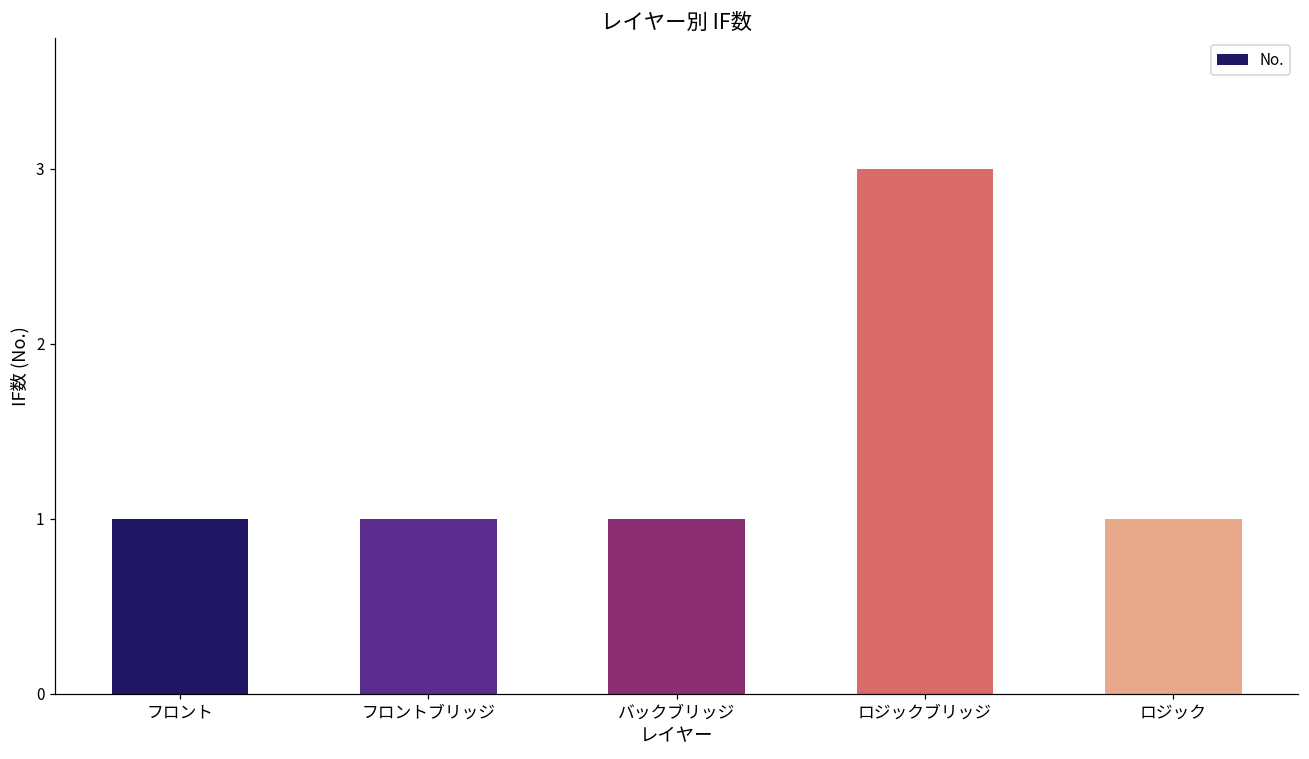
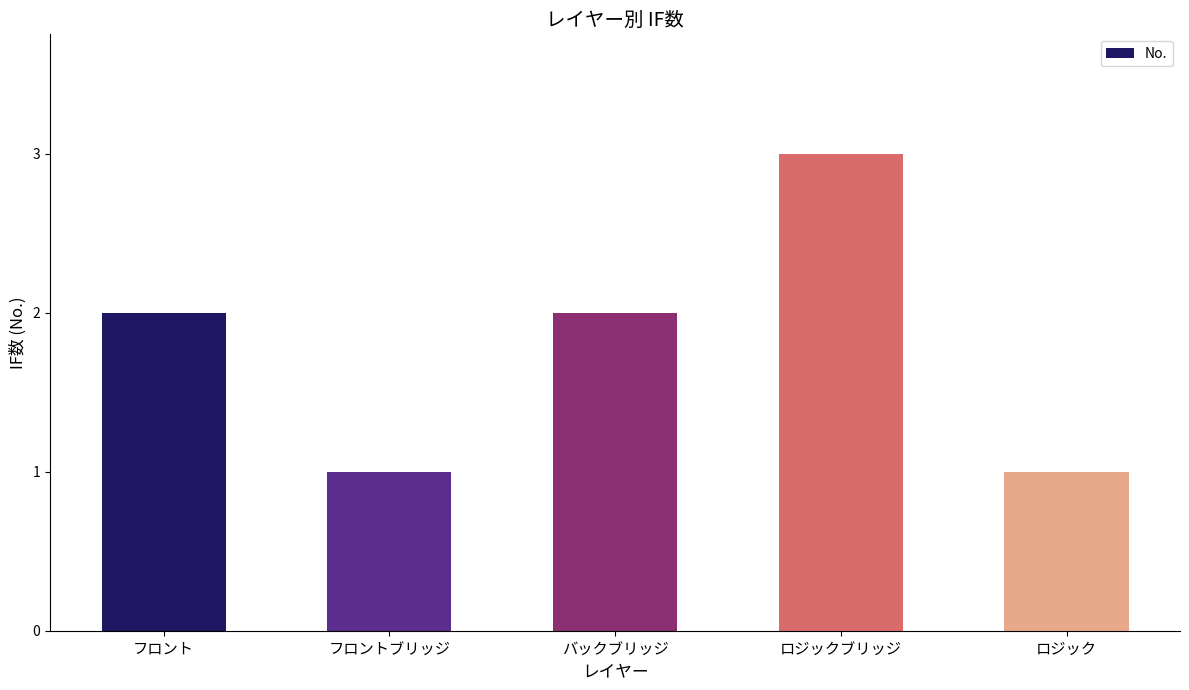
  {
-   "フロント": 1,
+   "フロント": 2,
    "フロントブリッジ": 1,
-   "バックブリッジ": 1,
+   "バックブリッジ": 2,
    "ロジックブリッジ": 3,
    "ロジック": 1
  }
